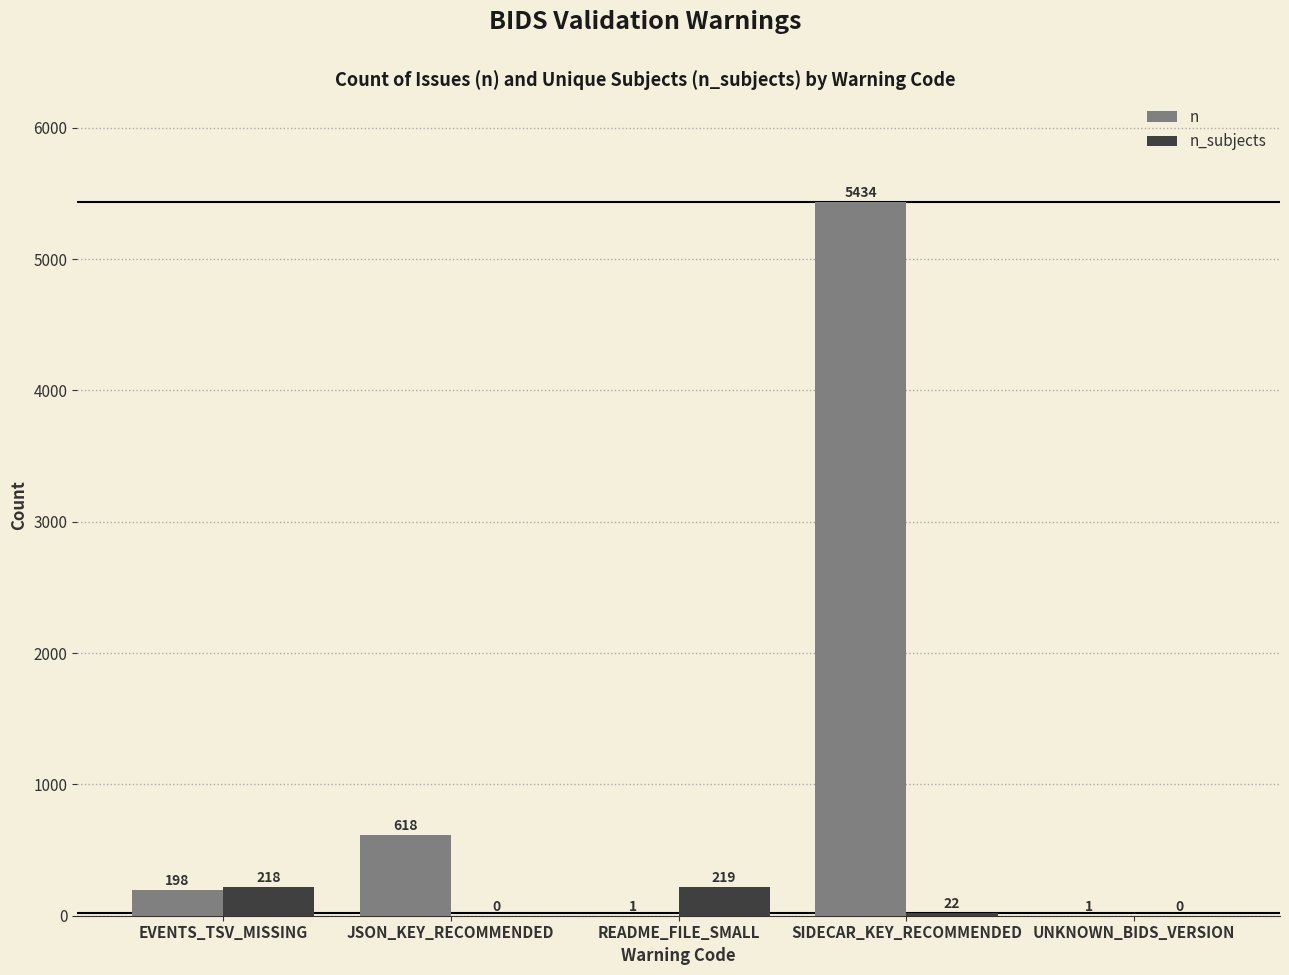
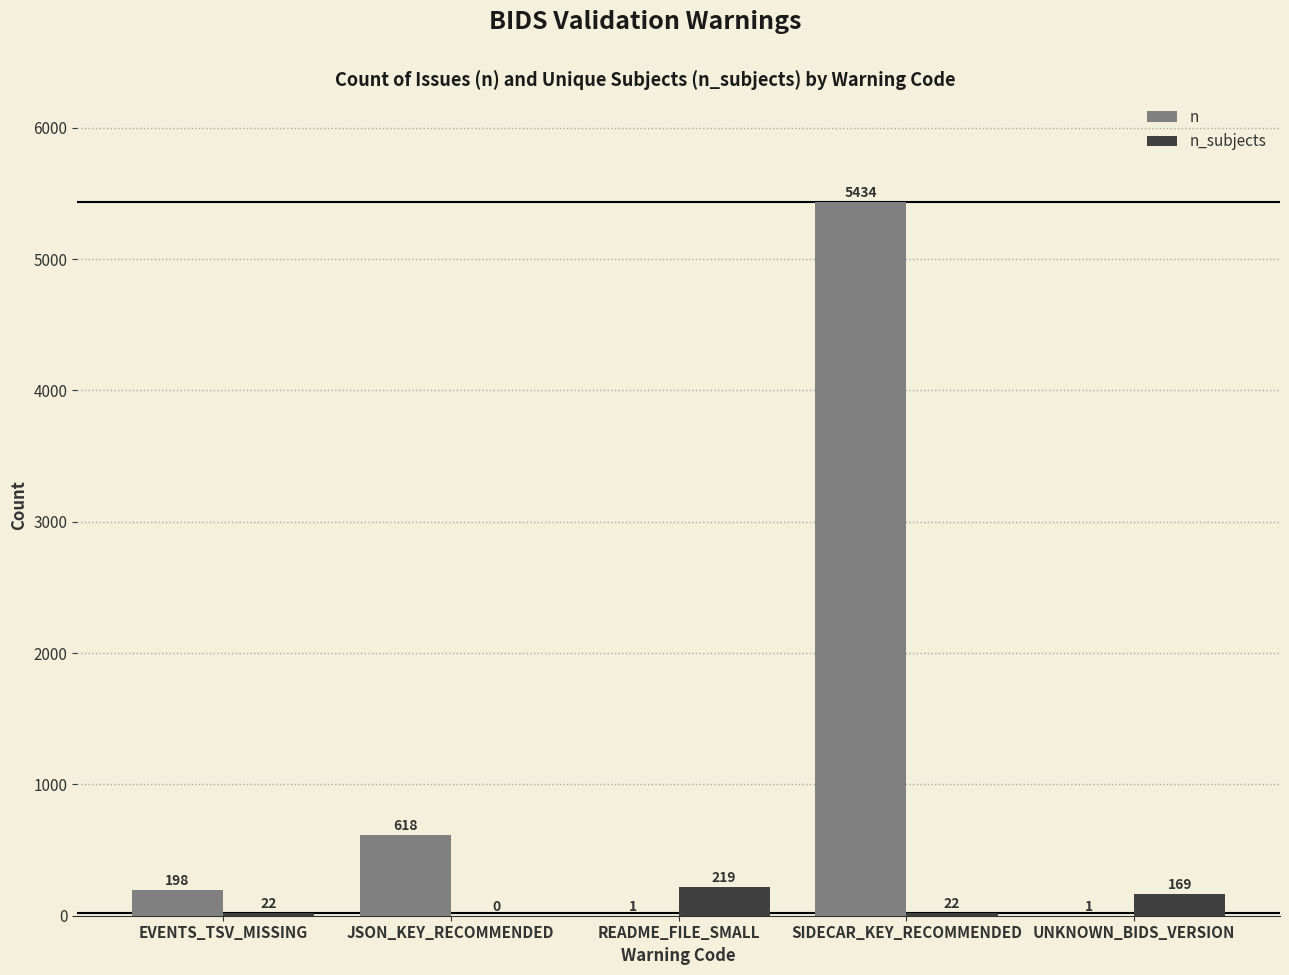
  {
    "n": {
      "EVENTS_TSV_MISSING": 198,
      "JSON_KEY_RECOMMENDED": 618,
      "README_FILE_SMALL": 1,
      "SIDECAR_KEY_RECOMMENDED": 5434,
      "UNKNOWN_BIDS_VERSION": 1
    },
    "n_subjects": {
-     "EVENTS_TSV_MISSING": 218,
+     "EVENTS_TSV_MISSING": 22,
      "JSON_KEY_RECOMMENDED": 0,
      "README_FILE_SMALL": 219,
      "SIDECAR_KEY_RECOMMENDED": 22,
-     "UNKNOWN_BIDS_VERSION": 0
+     "UNKNOWN_BIDS_VERSION": 169
    }
  }
